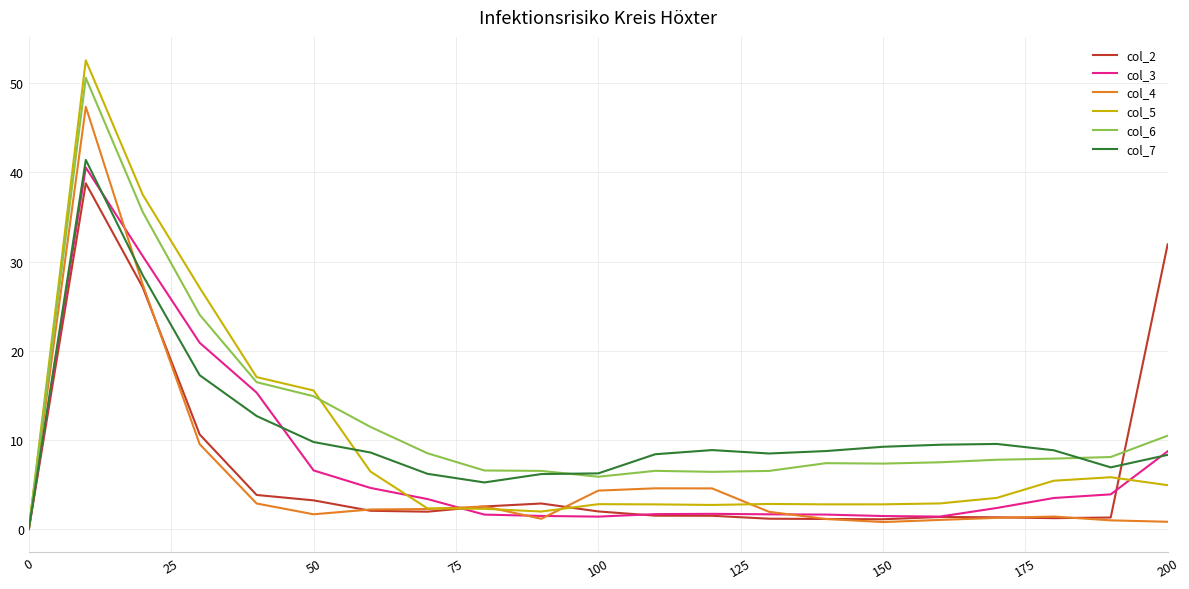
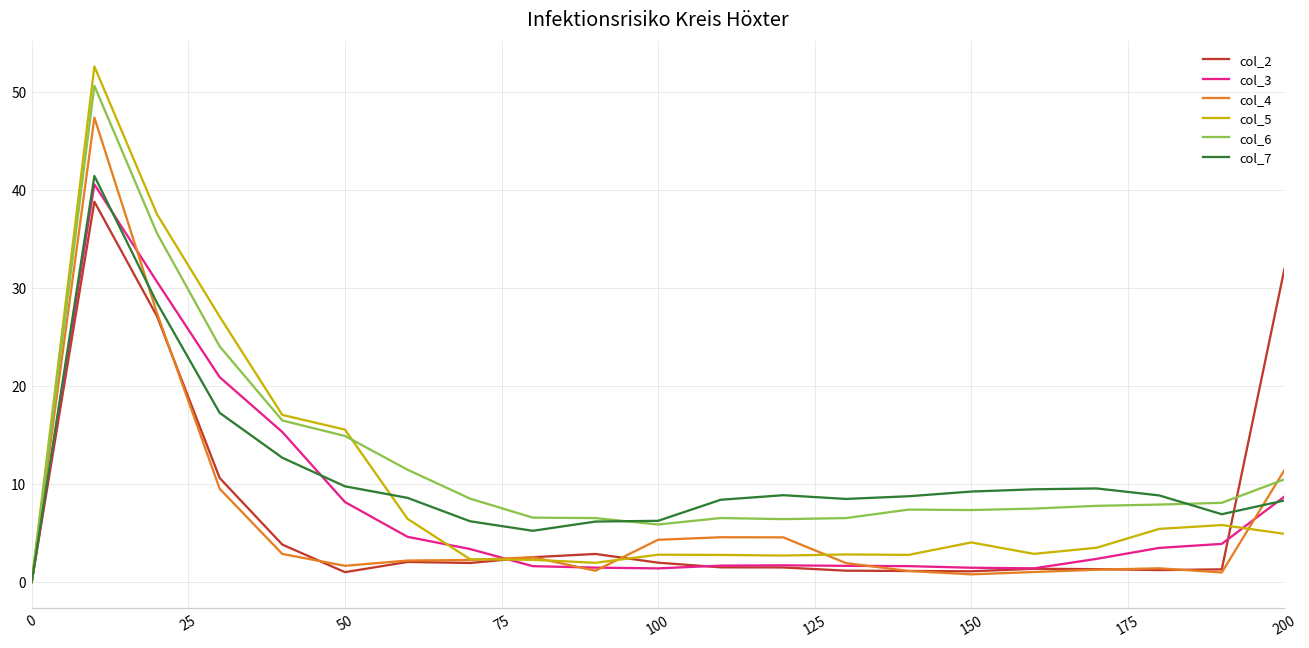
  {
    "col_2": {
-     "50": 3,
+     "50": 1,
      "100": 2,
      "150": 1,
      "200": 32
    },
    "col_3": {
-     "50": 7,
+     "50": 8,
      "100": 1,
      "150": 1,
      "200": 9
    },
    "col_4": {
      "50": 2,
      "100": 4,
      "150": 1,
-     "200": 1
+     "200": 11
    },
    "col_5": {
      "50": 16,
      "100": 3,
-     "150": 3,
+     "150": 4,
      "200": 5
    },
    "col_6": {
      "50": 15,
      "100": 6,
      "150": 7,
      "200": 10
    },
    "col_7": {
      "50": 10,
      "100": 6,
      "150": 9,
      "200": 8
    }
  }
